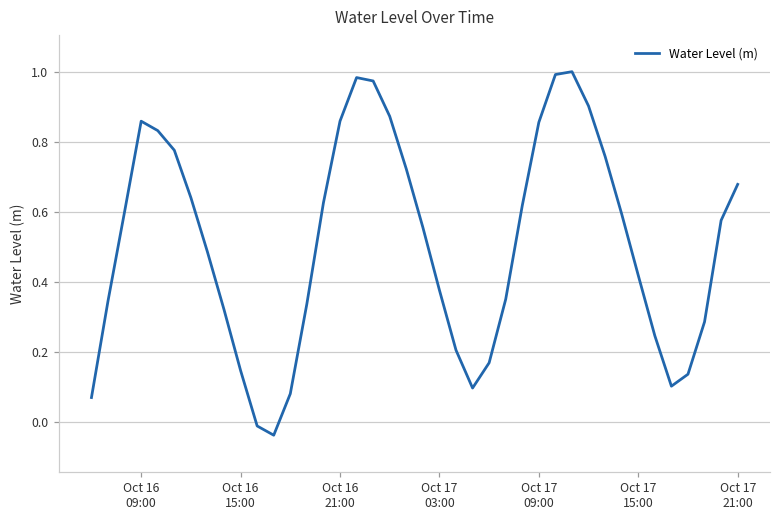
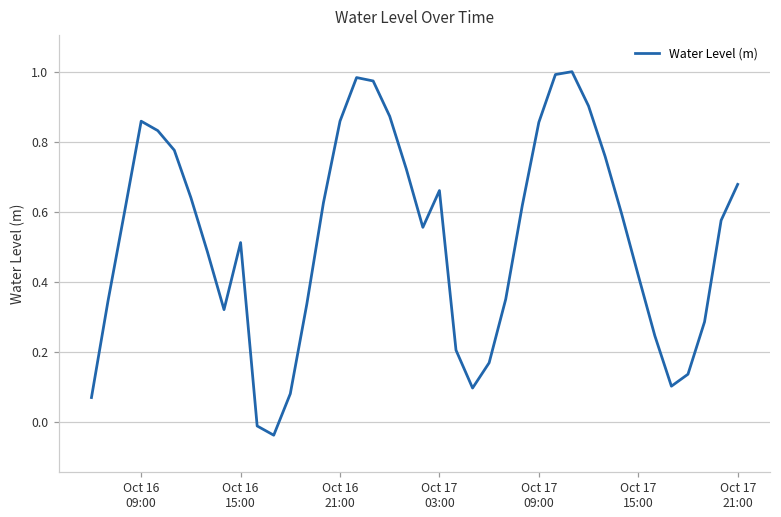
  {
    "Oct 16 09:00": 0.86,
-   "Oct 16 15:00": 0.15,
+   "Oct 16 15:00": 0.51,
    "Oct 16 21:00": 0.86,
-   "Oct 17 03:00": 0.38,
+   "Oct 17 03:00": 0.66,
    "Oct 17 09:00": 0.86,
    "Oct 17 15:00": 0.42,
    "Oct 17 21:00": 0.68
  }
